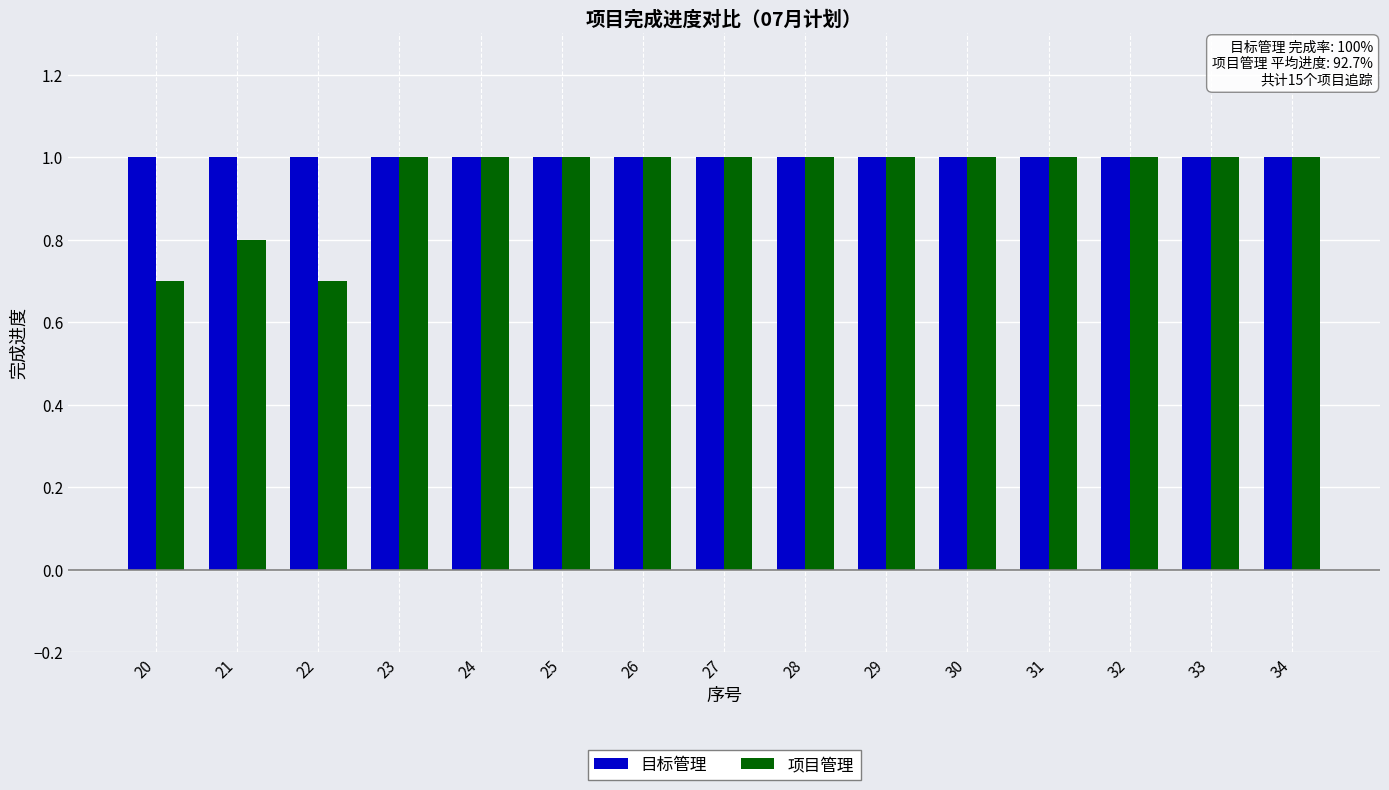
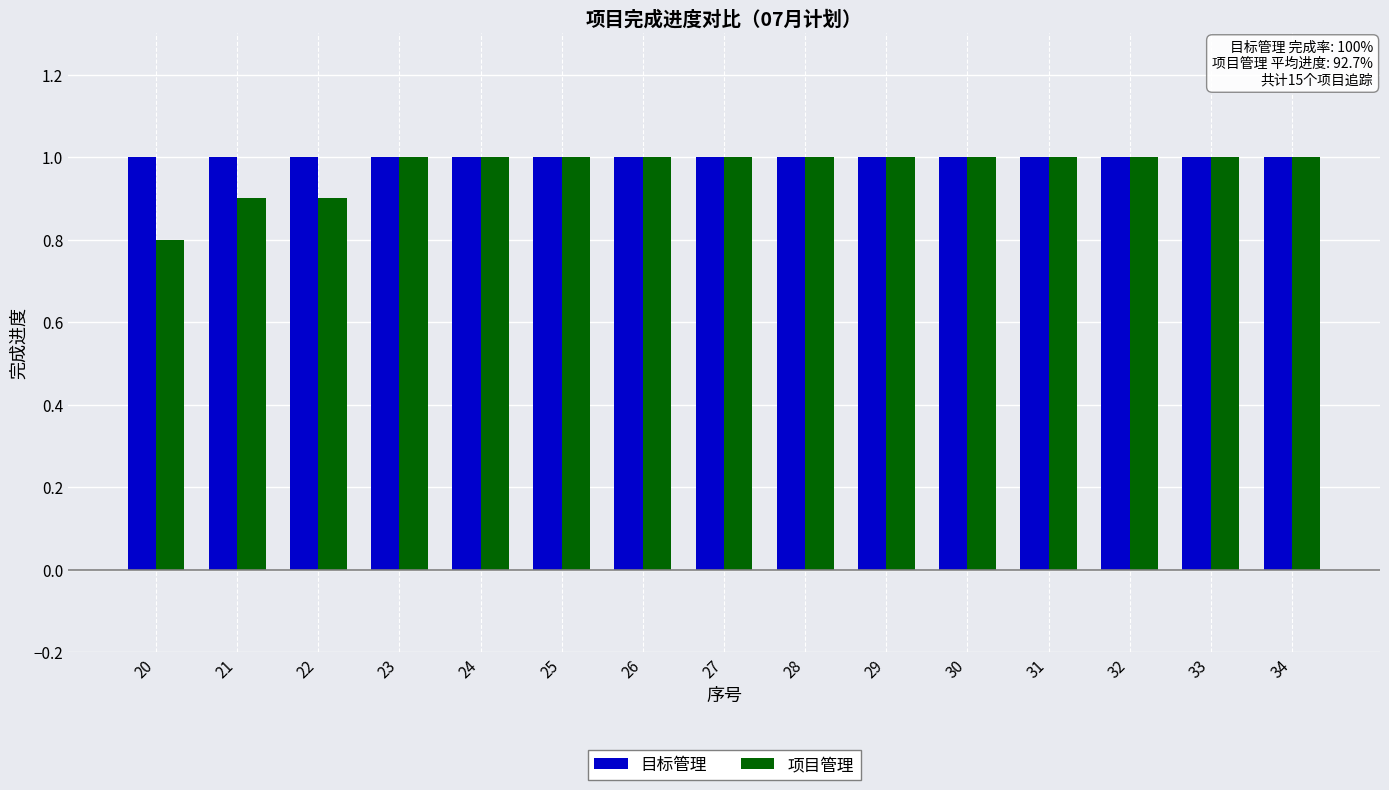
  {
    "目标管理": {
      "20": 1.0,
      "21": 1.0,
      "22": 1.0,
      "23": 1.0,
      "24": 1.0,
      "25": 1.0,
      "26": 1.0,
      "27": 1.0,
      "28": 1.0,
      "29": 1.0,
      "30": 1.0,
      "31": 1.0,
      "32": 1.0,
      "33": 1.0,
      "34": 1.0
    },
    "项目管理": {
-     "20": 0.7,
-     "21": 0.8,
-     "22": 0.7,
+     "20": 0.8,
+     "21": 0.9,
+     "22": 0.9,
      "23": 1.0,
      "24": 1.0,
      "25": 1.0,
      "26": 1.0,
      "27": 1.0,
      "28": 1.0,
      "29": 1.0,
      "30": 1.0,
      "31": 1.0,
      "32": 1.0,
      "33": 1.0,
      "34": 1.0
    }
  }
